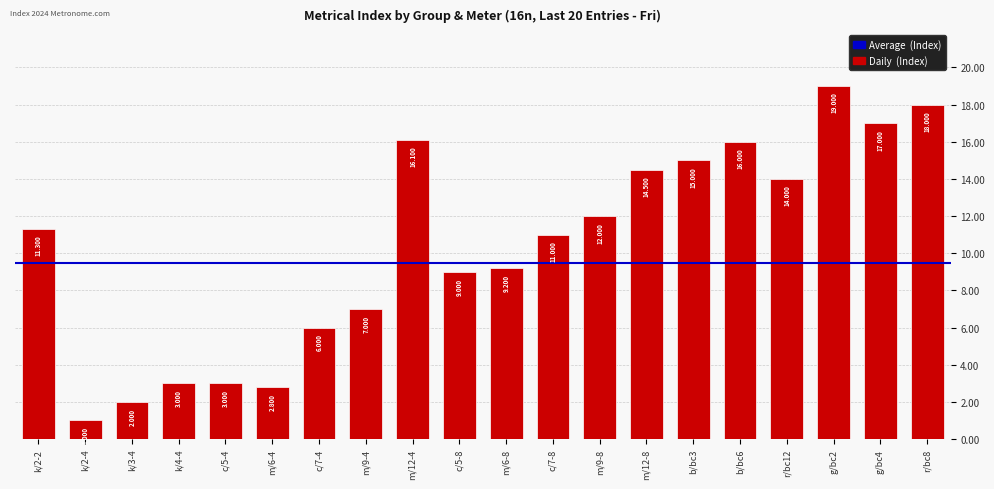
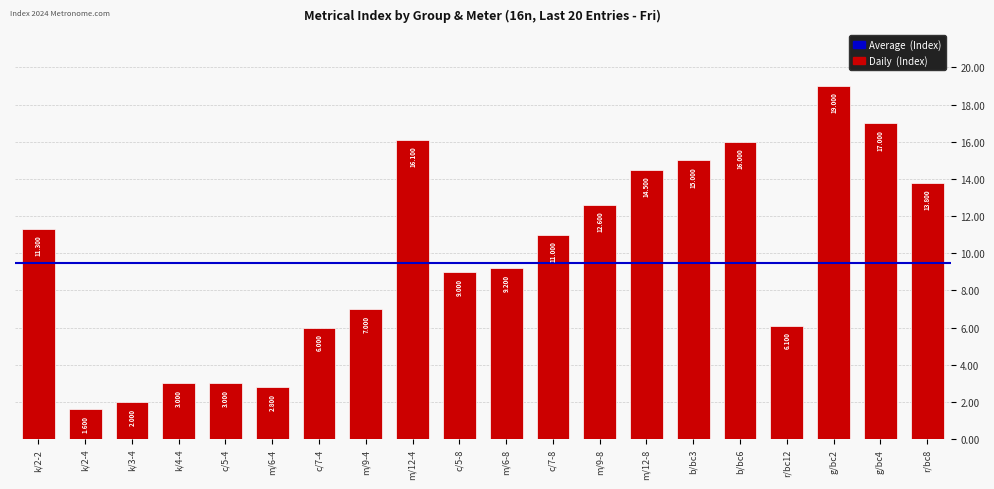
  {
    "k/2-2": 11.300,
-   "k/2-4": 1.000,
+   "k/2-4": 1.600,
    "k/3-4": 2.000,
    "k/4-4": 3.000,
    "c/5-4": 3.000,
    "m/6-4": 2.800,
    "c/7-4": 6.000,
    "m/9-4": 7.000,
    "m/12-4": 16.100,
    "c/5-8": 9.000,
    "m/6-8": 9.200,
    "c/7-8": 11.000,
-   "m/9-8": 12.000,
+   "m/9-8": 12.600,
    "m/12-8": 14.500,
    "b/bc3": 15.000,
    "b/bc6": 16.000,
-   "r/bc12": 14.000,
+   "r/bc12": 6.100,
    "g/bc2": 19.000,
    "g/bc4": 17.000,
-   "r/bc8": 18.000
+   "r/bc8": 13.800
  }
